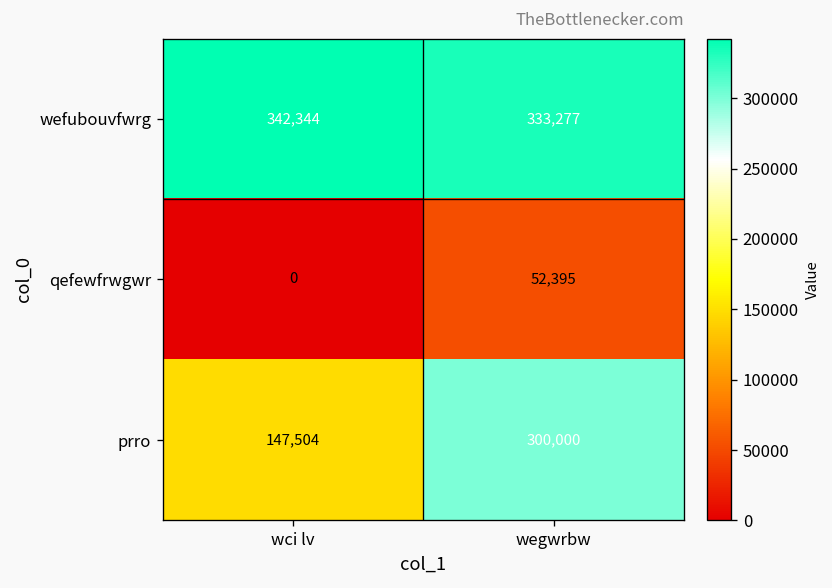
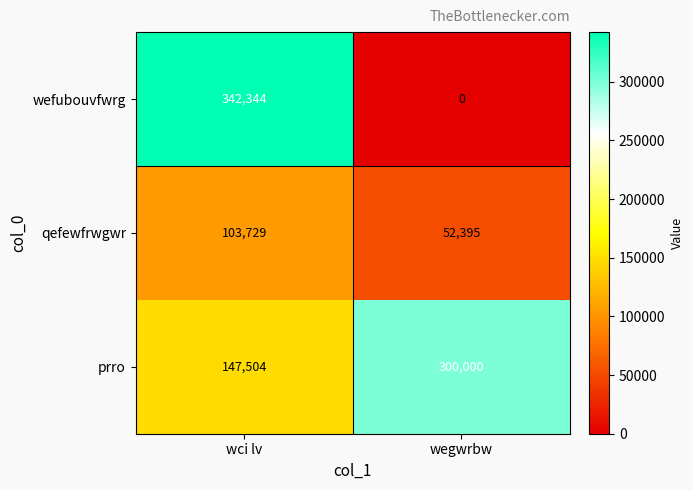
  {
    "wefubouvfwrg": {
      "wci lv": "342,344",
-     "wegwrbw": "333,277"
+     "wegwrbw": "0"
    },
    "qefewfrwgwr": {
-     "wci lv": "0",
+     "wci lv": "103,729",
      "wegwrbw": "52,395"
    },
    "prro": {
      "wci lv": "147,504",
      "wegwrbw": "300,000"
    }
  }
